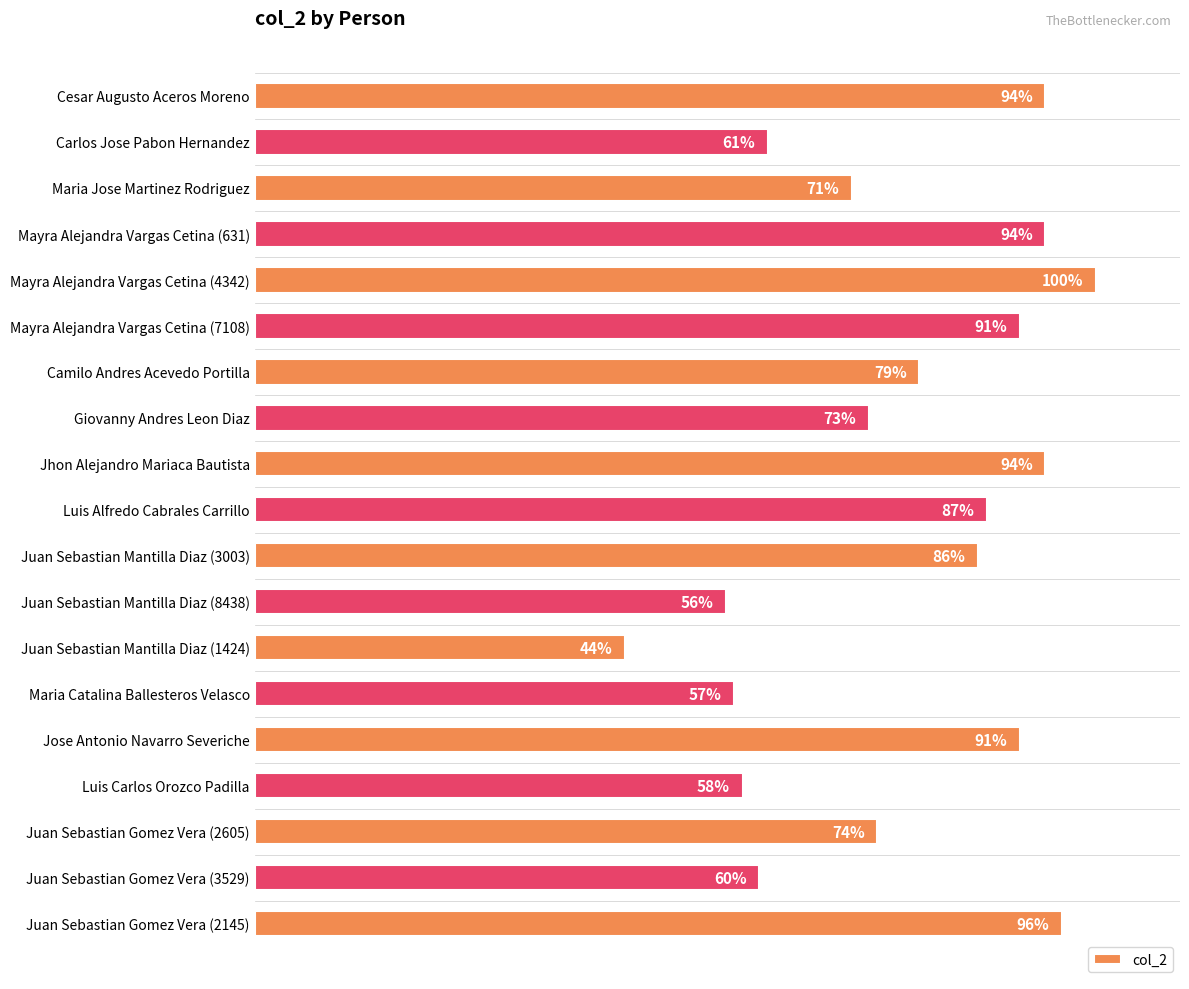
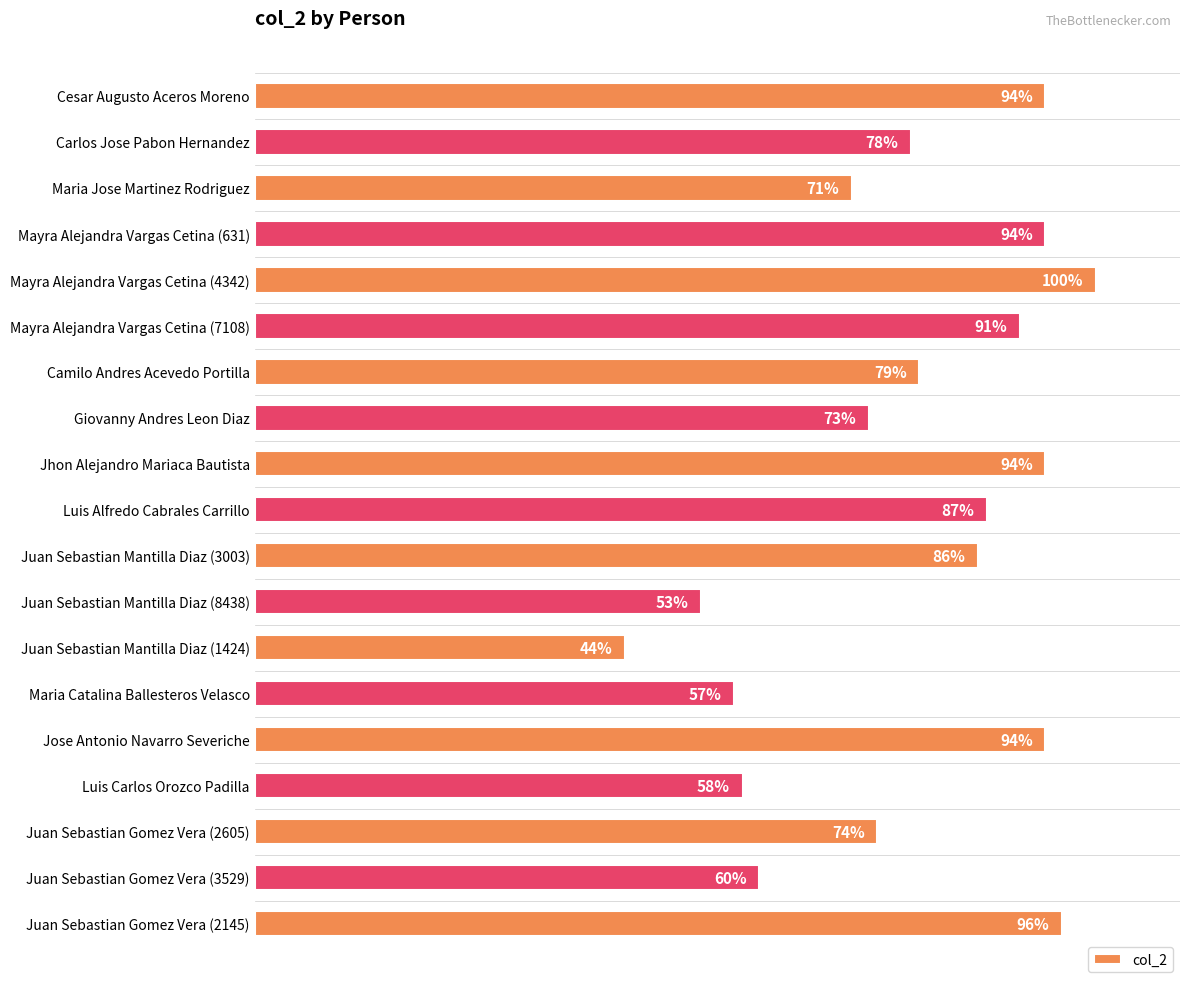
  {
    "Cesar Augusto Aceros Moreno": "94%",
-   "Carlos Jose Pabon Hernandez": "61%",
+   "Carlos Jose Pabon Hernandez": "78%",
    "Maria Jose Martinez Rodriguez": "71%",
    "Mayra Alejandra Vargas Cetina (631)": "94%",
    "Mayra Alejandra Vargas Cetina (4342)": "100%",
    "Mayra Alejandra Vargas Cetina (7108)": "91%",
    "Camilo Andres Acevedo Portilla": "79%",
    "Giovanny Andres Leon Diaz": "73%",
    "Jhon Alejandro Mariaca Bautista": "94%",
    "Luis Alfredo Cabrales Carrillo": "87%",
    "Juan Sebastian Mantilla Diaz (3003)": "86%",
-   "Juan Sebastian Mantilla Diaz (8438)": "56%",
+   "Juan Sebastian Mantilla Diaz (8438)": "53%",
    "Juan Sebastian Mantilla Diaz (1424)": "44%",
    "Maria Catalina Ballesteros Velasco": "57%",
-   "Jose Antonio Navarro Severiche": "91%",
+   "Jose Antonio Navarro Severiche": "94%",
    "Luis Carlos Orozco Padilla": "58%",
    "Juan Sebastian Gomez Vera (2605)": "74%",
    "Juan Sebastian Gomez Vera (3529)": "60%",
    "Juan Sebastian Gomez Vera (2145)": "96%"
  }
